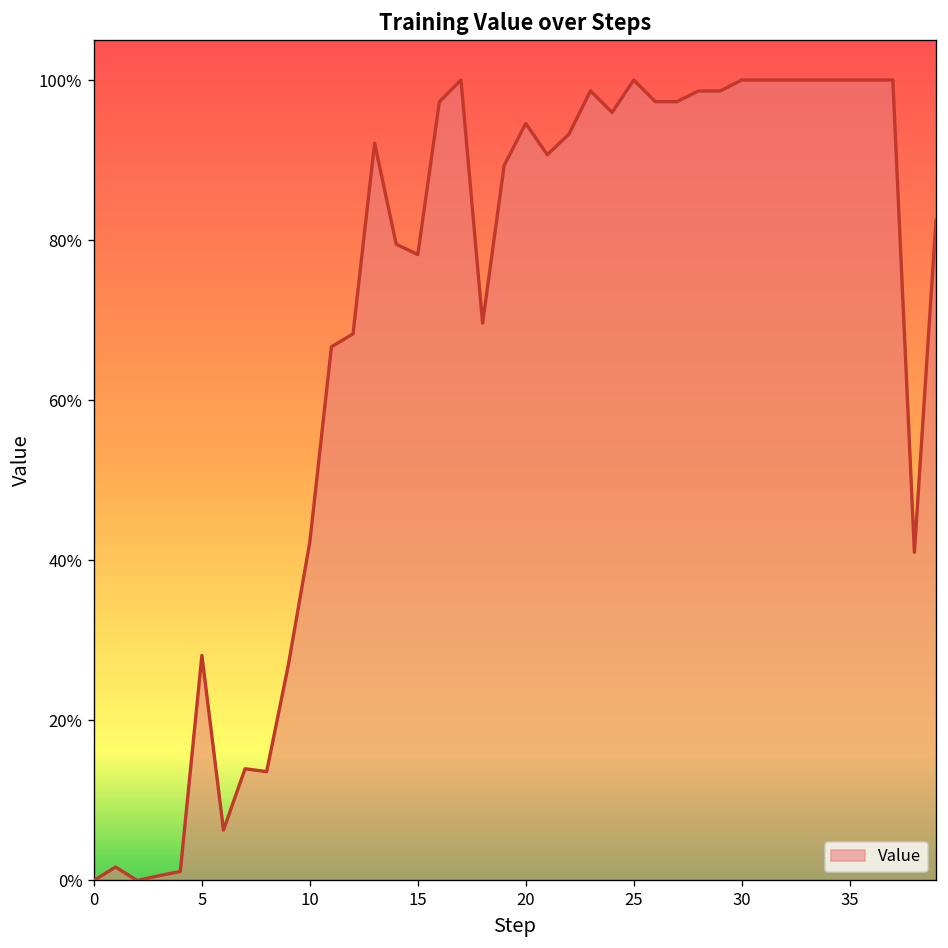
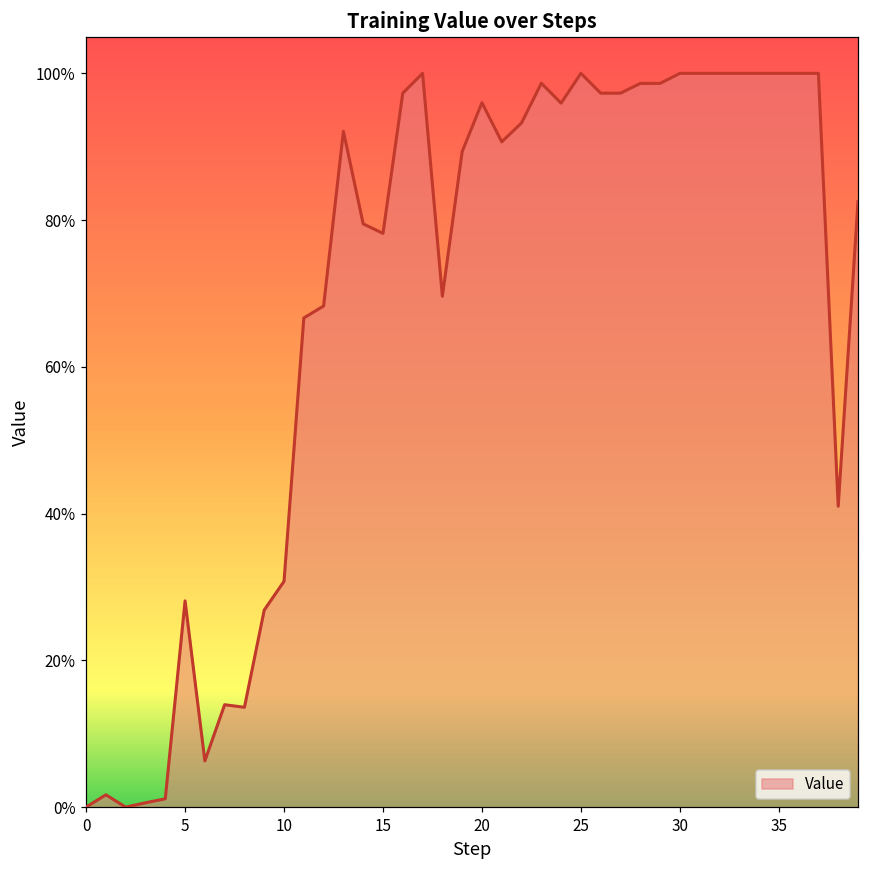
  {
    "0": "0%",
    "5": "28%",
-   "10": "42%",
+   "10": "31%",
    "15": "78%",
-   "20": "95%",
+   "20": "96%",
    "25": "100%",
    "30": "100%",
    "35": "100%"
  }
